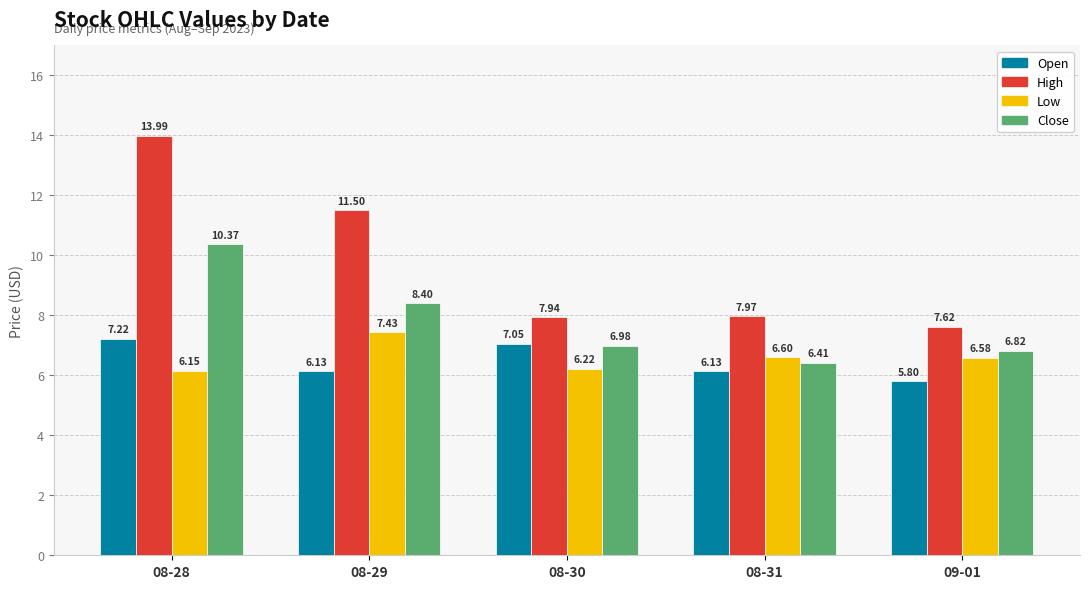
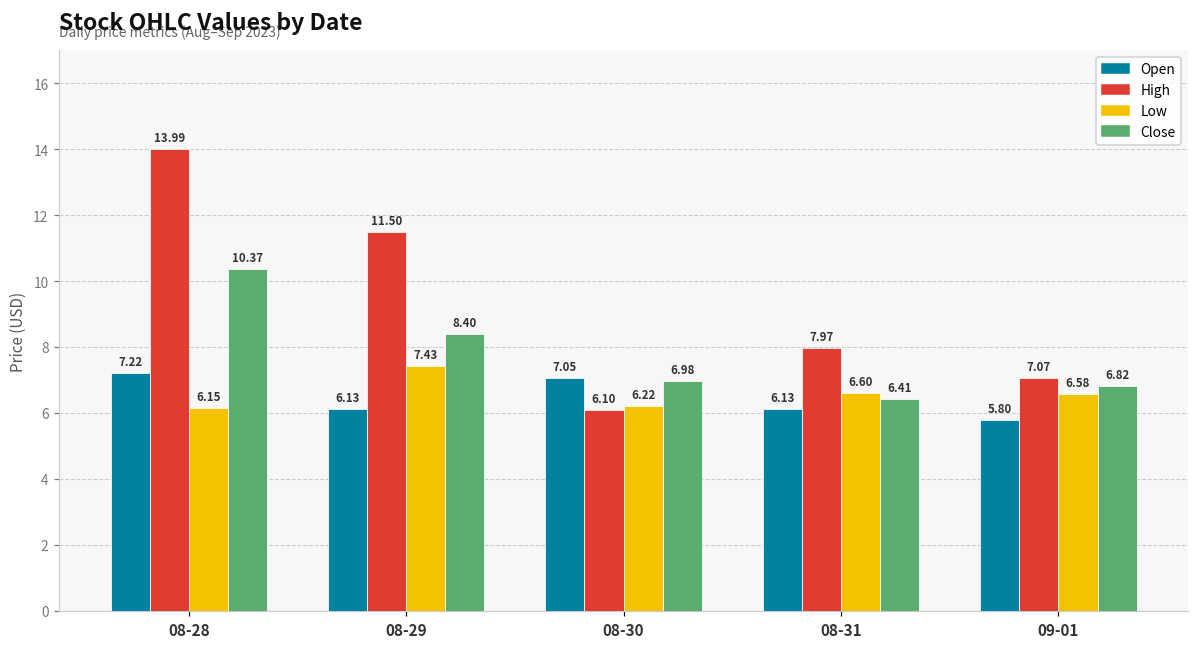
  {
    "Open": {
      "08-28": 7.22,
      "08-29": 6.13,
      "08-30": 7.05,
      "08-31": 6.13,
      "09-01": 5.80
    },
    "High": {
      "08-28": 13.99,
      "08-29": 11.50,
-     "08-30": 7.94,
+     "08-30": 6.10,
      "08-31": 7.97,
-     "09-01": 7.62
+     "09-01": 7.07
    },
    "Low": {
      "08-28": 6.15,
      "08-29": 7.43,
      "08-30": 6.22,
      "08-31": 6.60,
      "09-01": 6.58
    },
    "Close": {
      "08-28": 10.37,
      "08-29": 8.40,
      "08-30": 6.98,
      "08-31": 6.41,
      "09-01": 6.82
    }
  }
